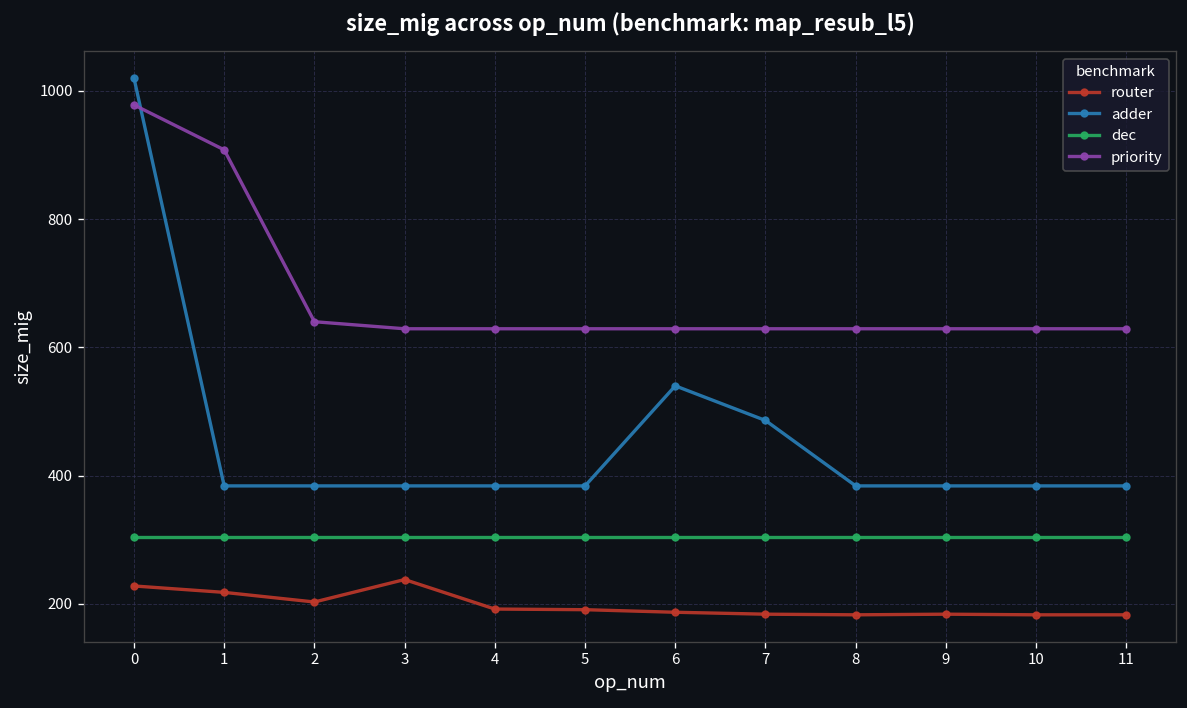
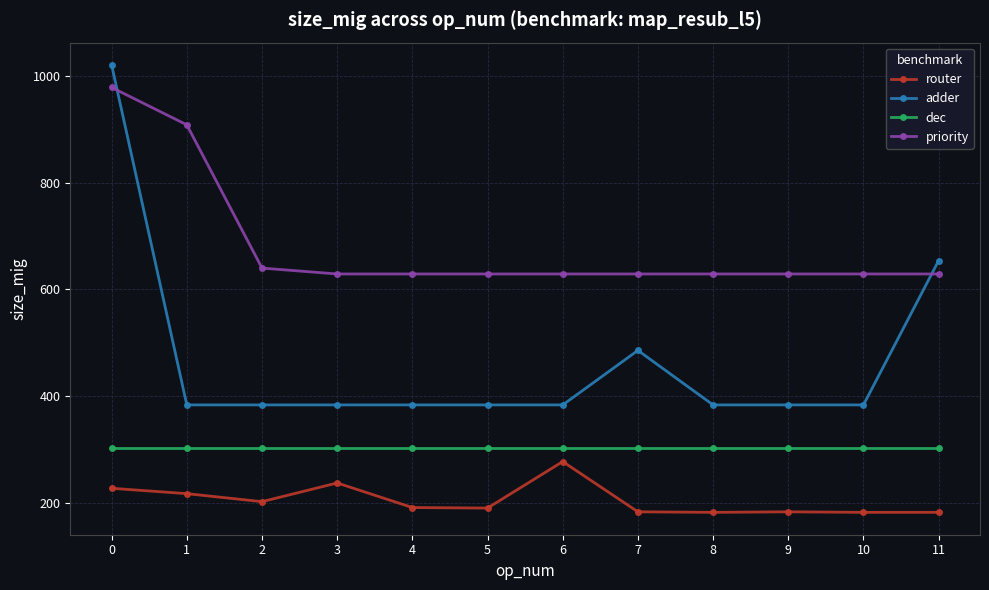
  {
    "router": {
      "0": 230,
      "1": 220,
      "2": 200,
      "3": 240,
      "4": 190,
      "5": 190,
-     "6": 190,
+     "6": 280,
      "7": 180,
      "8": 180,
      "9": 180,
      "10": 180,
      "11": 180
    },
    "adder": {
      "0": 1020,
      "1": 380,
      "2": 380,
      "3": 380,
      "4": 380,
      "5": 380,
-     "6": 540,
+     "6": 380,
      "7": 490,
      "8": 380,
      "9": 380,
      "10": 380,
-     "11": 380
+     "11": 650
    },
    "dec": {
      "0": 300,
      "1": 300,
      "2": 300,
      "3": 300,
      "4": 300,
      "5": 300,
      "6": 300,
      "7": 300,
      "8": 300,
      "9": 300,
      "10": 300,
      "11": 300
    },
    "priority": {
      "0": 980,
      "1": 910,
      "2": 640,
      "3": 630,
      "4": 630,
      "5": 630,
      "6": 630,
      "7": 630,
      "8": 630,
      "9": 630,
      "10": 630,
      "11": 630
    }
  }
